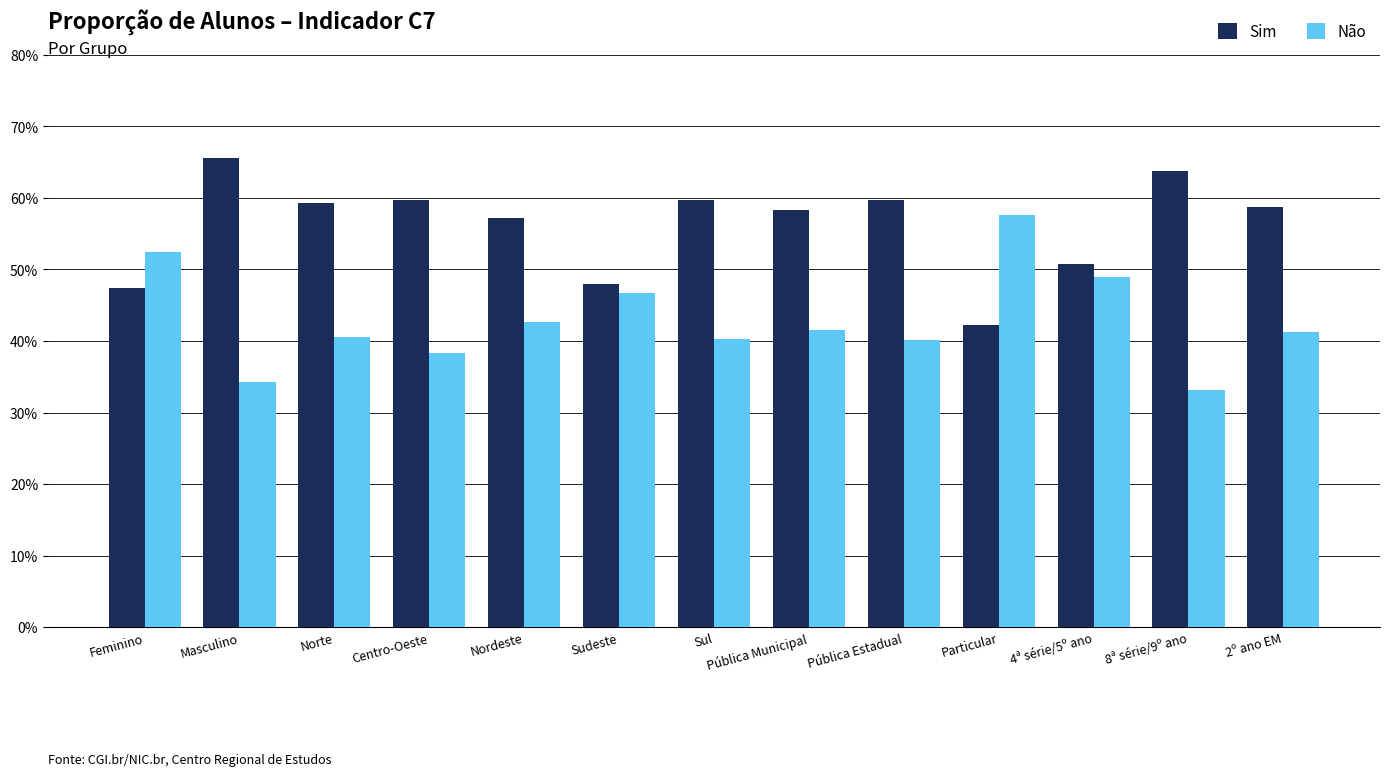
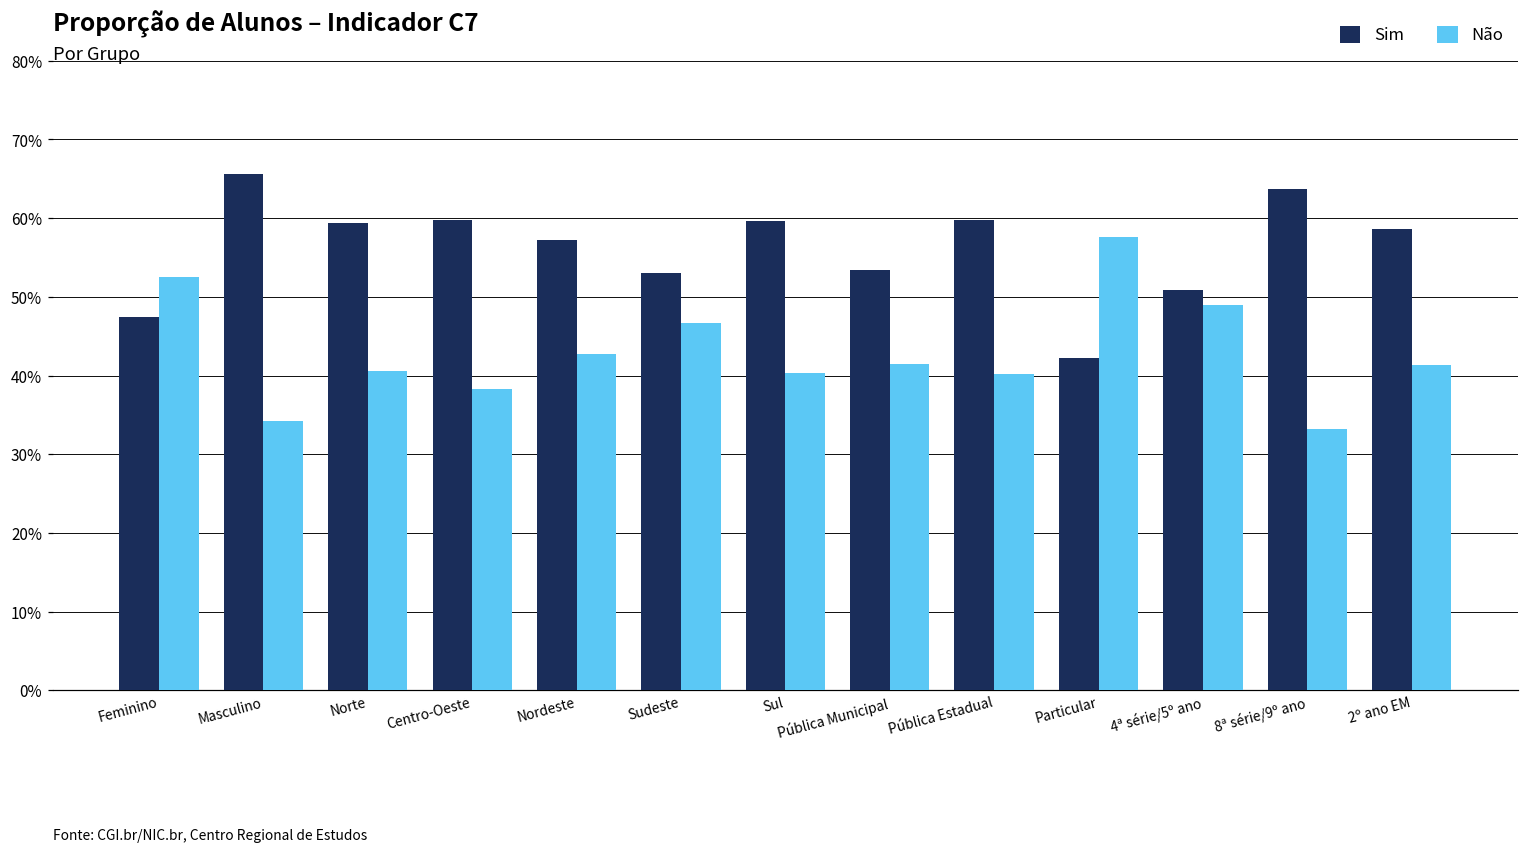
  {
    "Sim": {
      "Feminino": "47%",
      "Masculino": "66%",
      "Norte": "59%",
      "Centro-Oeste": "60%",
      "Nordeste": "57%",
-     "Sudeste": "48%",
+     "Sudeste": "53%",
      "Sul": "60%",
-     "Pública Municipal": "58%",
+     "Pública Municipal": "53%",
      "Pública Estadual": "60%",
      "Particular": "42%",
      "4ª série/5º ano": "51%",
      "8ª série/9º ano": "64%",
      "2º ano EM": "59%"
    },
    "Não": {
      "Feminino": "53%",
      "Masculino": "34%",
      "Norte": "41%",
      "Centro-Oeste": "38%",
      "Nordeste": "43%",
      "Sudeste": "47%",
      "Sul": "40%",
      "Pública Municipal": "42%",
      "Pública Estadual": "40%",
      "Particular": "58%",
      "4ª série/5º ano": "49%",
      "8ª série/9º ano": "33%",
      "2º ano EM": "41%"
    }
  }
